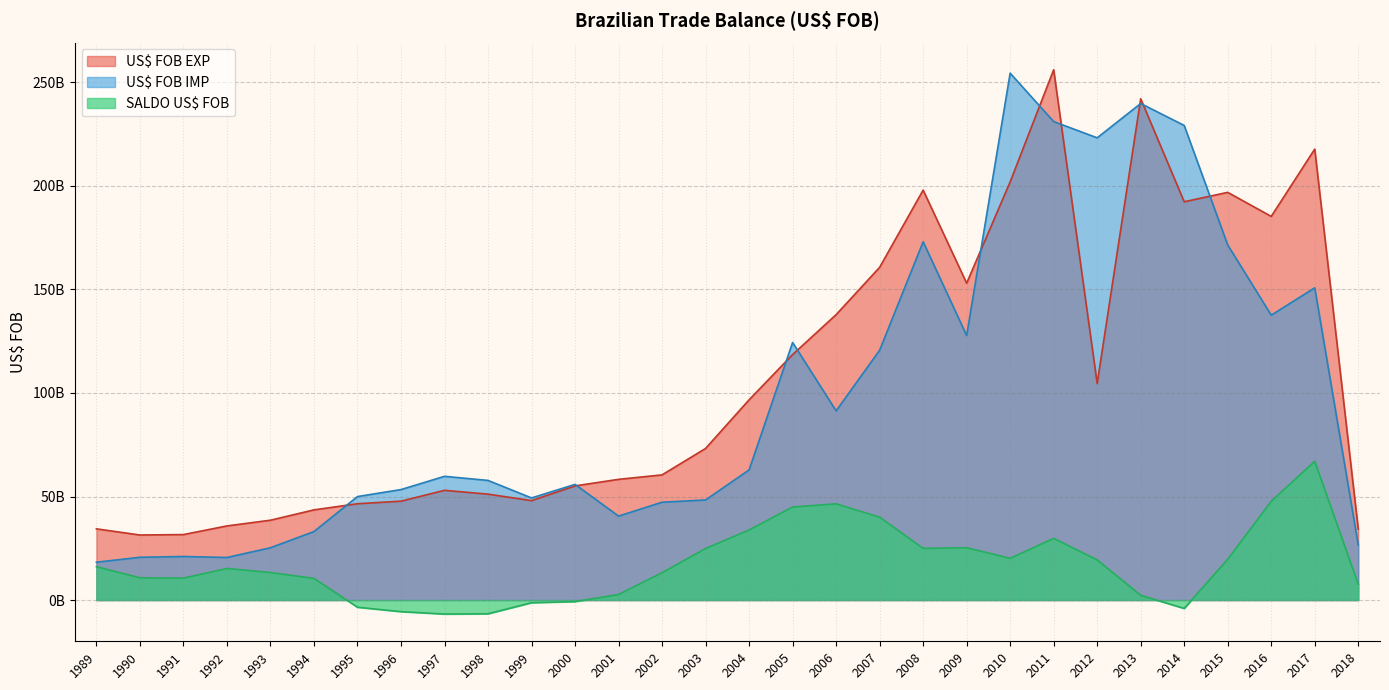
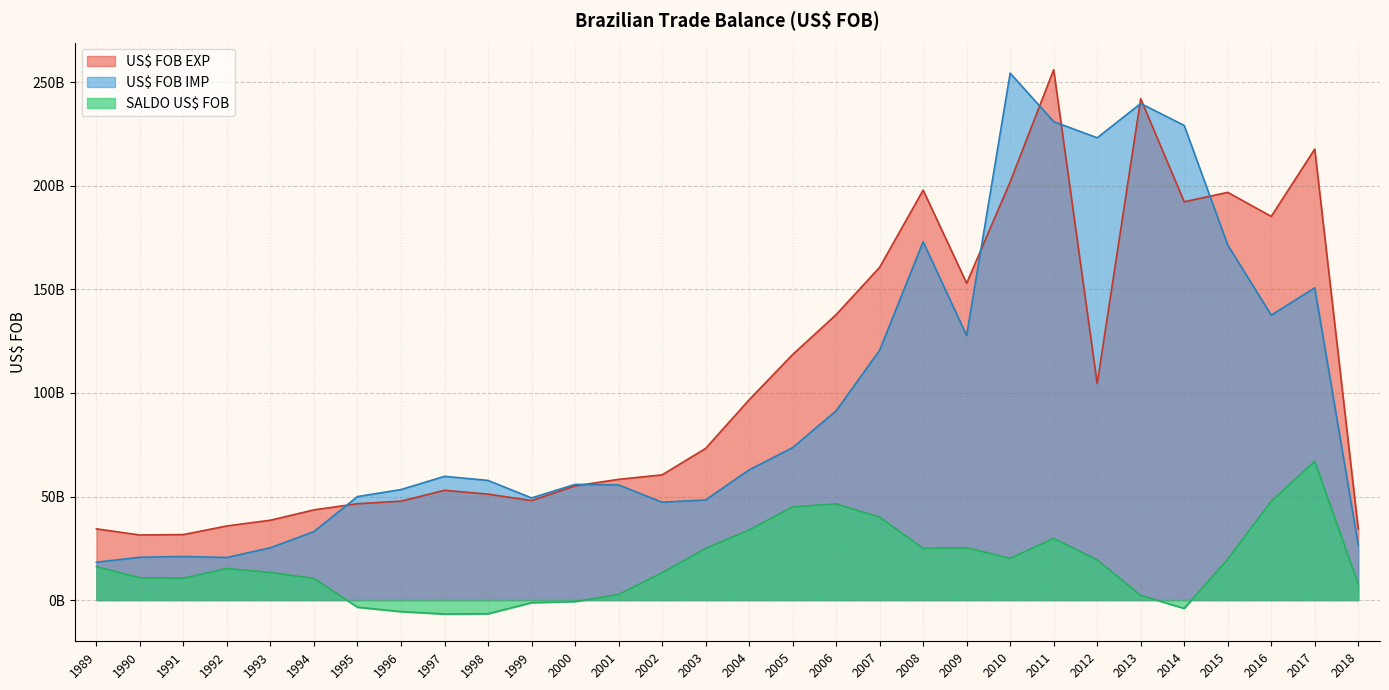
  {
    "US$ FOB EXP": {
      "1989": 34000000000,
      "1990": 31000000000,
      "1991": 32000000000,
      "1992": 36000000000,
      "1993": 39000000000,
      "1994": 44000000000,
      "1995": 47000000000,
      "1996": 48000000000,
      "1997": 53000000000,
      "1998": 51000000000,
      "1999": 48000000000,
      "2001": 58000000000,
      "2002": 60000000000,
      "2003": 73000000000,
      "2004": 97000000000,
      "2005": 119000000000,
      "2006": 138000000000,
      "2007": 161000000000,
      "2008": 198000000000,
      "2009": 153000000000,
      "2010": 202000000000,
      "2011": 256000000000,
      "2012": 105000000000,
      "2013": 242000000000,
      "2014": 192000000000,
      "2015": 197000000000,
      "2016": 185000000000,
      "2017": 218000000000,
      "2018": 34000000000
    },
    "US$ FOB IMP": {
      "1989": 18000000000,
      "1990": 21000000000,
      "1991": 21000000000,
      "1992": 21000000000,
      "1993": 25000000000,
      "1994": 33000000000,
      "1995": 50000000000,
      "1996": 53000000000,
      "1997": 60000000000,
      "1998": 58000000000,
      "1999": 49000000000,
-     "2001": 41000000000,
+     "2001": 56000000000,
      "2002": 47000000000,
      "2003": 48000000000,
      "2004": 63000000000,
-     "2005": 124000000000,
+     "2005": 74000000000,
      "2006": 91000000000,
      "2007": 121000000000,
      "2008": 173000000000,
      "2009": 128000000000,
      "2010": 254000000000,
      "2011": 231000000000,
      "2012": 223000000000,
      "2013": 240000000000,
      "2014": 229000000000,
      "2015": 171000000000,
      "2016": 138000000000,
      "2017": 151000000000,
      "2018": 27000000000
    }
  }
